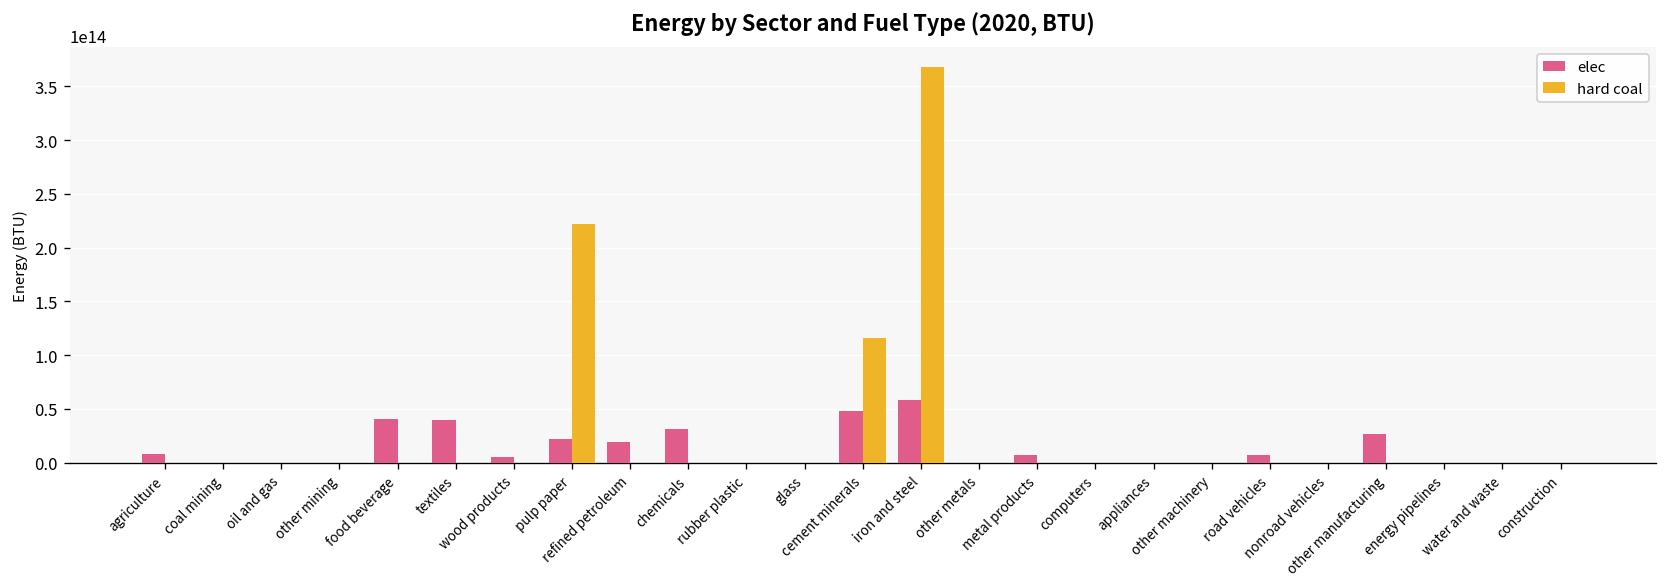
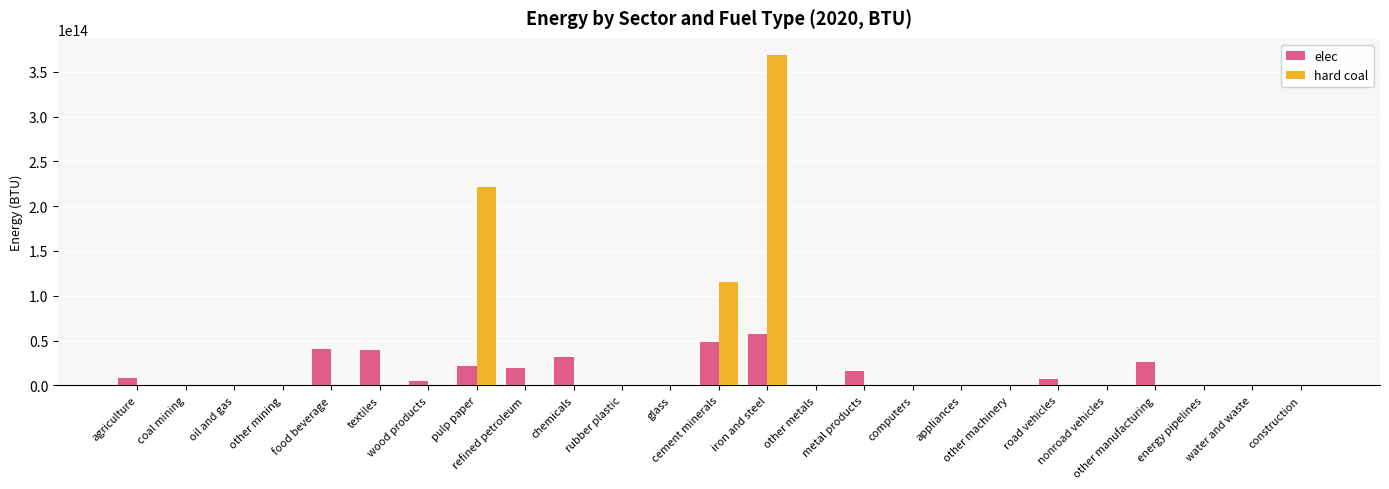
  {
    "elec": {
      "agriculture": 10000000000000,
      "coal mining": 0,
      "oil and gas": 0,
      "other mining": 0,
      "food beverage": 40000000000000,
      "textiles": 40000000000000,
      "wood products": 10000000000000,
      "pulp paper": 20000000000000,
      "refined petroleum": 20000000000000,
      "chemicals": 30000000000000,
      "rubber plastic": 0,
      "glass": 0,
      "cement minerals": 50000000000000,
      "iron and steel": 60000000000000,
      "other metals": 0,
-     "metal products": 10000000000000,
+     "metal products": 20000000000000,
      "computers": 0,
      "appliances": 0,
      "other machinery": 0,
      "road vehicles": 10000000000000,
      "nonroad vehicles": 0,
      "other manufacturing": 30000000000000,
      "energy pipelines": 0,
      "water and waste": 0,
      "construction": 0
    },
    "hard coal": {
      "agriculture": 0,
      "coal mining": 0,
      "oil and gas": 0,
      "other mining": 0,
      "food beverage": 0,
      "textiles": 0,
      "wood products": 0,
      "pulp paper": 220000000000000,
      "refined petroleum": 0,
      "chemicals": 0,
      "rubber plastic": 0,
      "glass": 0,
      "cement minerals": 120000000000000,
      "iron and steel": 370000000000000,
      "other metals": 0,
      "metal products": 0,
      "computers": 0,
      "appliances": 0,
      "other machinery": 0,
      "road vehicles": 0,
      "nonroad vehicles": 0,
      "other manufacturing": 0,
      "energy pipelines": 0,
      "water and waste": 0,
      "construction": 0
    }
  }
